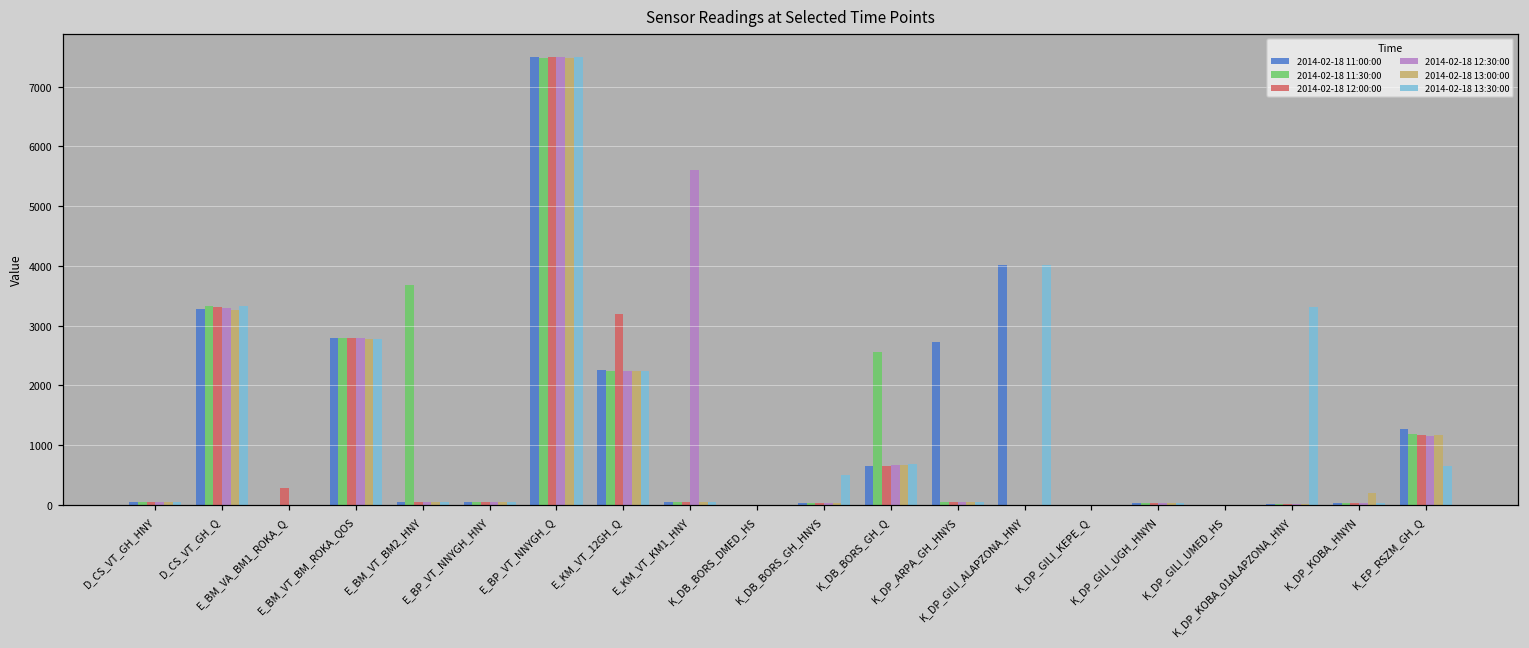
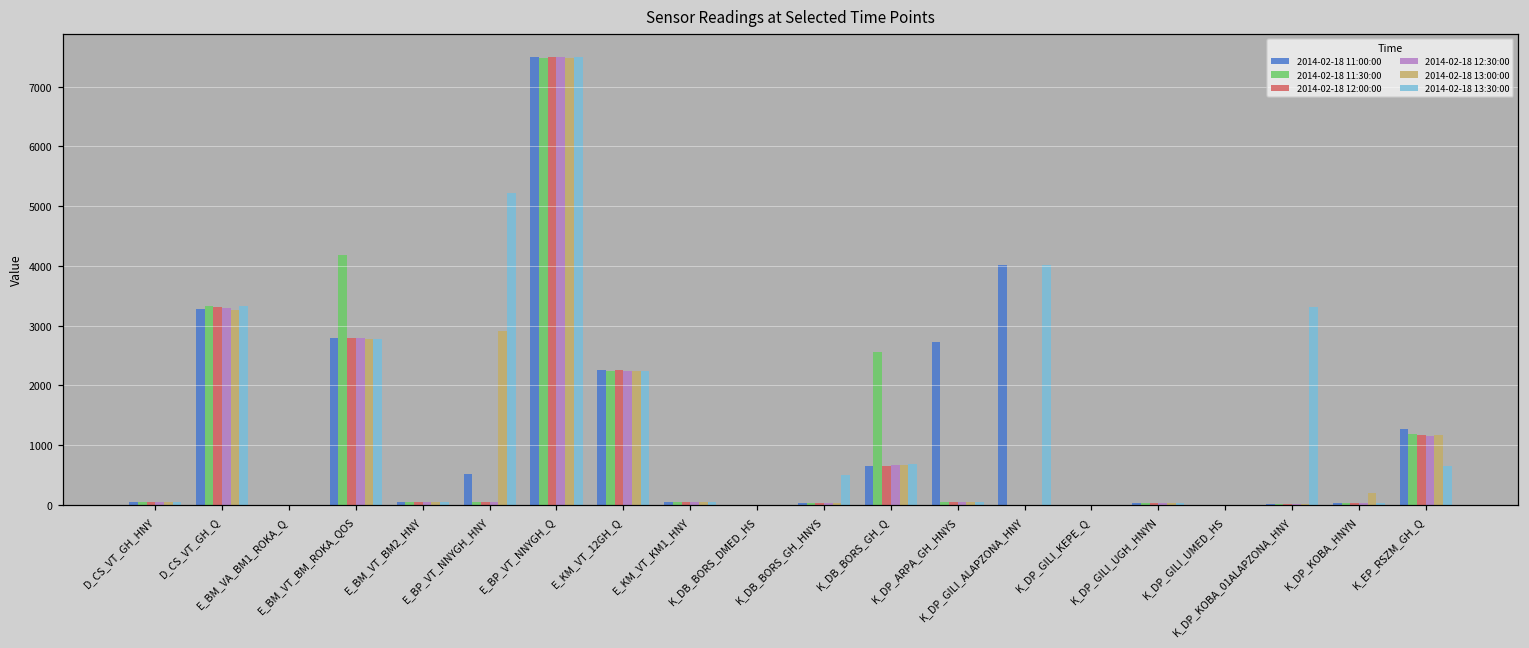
  {
    "2014-02-18 11:00:00": {
      "D_CS_VT_GH_HNY": 0,
      "D_CS_VT_GH_Q": 3300,
      "E_BM_VT_BM_ROKA_QOS": 2800,
      "E_BM_VT_BM2_HNY": 100,
-     "E_BP_VT_NNYGH_HNY": 0,
+     "E_BP_VT_NNYGH_HNY": 500,
      "E_BP_VT_NNYGH_Q": 7500,
      "E_KM_VT_12GH_Q": 2300,
      "E_KM_VT_KM1_HNY": 100,
      "K_DB_BORS_GH_Q": 700,
      "K_DP_ARPA_GH_HNYS": 2700,
      "K_DP_GILI_ALAPZONA_HNY": 4000,
      "K_DP_GILI_KEPE_Q": 0,
      "K_EP_RSZM_GH_Q": 1300
    },
    "2014-02-18 11:30:00": {
      "D_CS_VT_GH_HNY": 0,
      "D_CS_VT_GH_Q": 3300,
-     "E_BM_VT_BM_ROKA_QOS": 2800,
-     "E_BM_VT_BM2_HNY": 3700,
+     "E_BM_VT_BM_ROKA_QOS": 4200,
+     "E_BM_VT_BM2_HNY": 0,
      "E_BP_VT_NNYGH_HNY": 0,
      "E_BP_VT_NNYGH_Q": 7500,
      "E_KM_VT_12GH_Q": 2200,
      "E_KM_VT_KM1_HNY": 100,
      "K_DB_BORS_GH_Q": 2600,
      "K_DP_GILI_KEPE_Q": 0,
      "K_EP_RSZM_GH_Q": 1200
    },
    "2014-02-18 12:00:00": {
      "D_CS_VT_GH_HNY": 0,
      "D_CS_VT_GH_Q": 3300,
-     "E_BM_VA_BM1_ROKA_Q": 300,
+     "E_BM_VA_BM1_ROKA_Q": 0,
      "E_BM_VT_BM_ROKA_QOS": 2800,
      "E_BM_VT_BM2_HNY": 0,
      "E_BP_VT_NNYGH_HNY": 100,
      "E_BP_VT_NNYGH_Q": 7500,
-     "E_KM_VT_12GH_Q": 3200,
+     "E_KM_VT_12GH_Q": 2200,
      "E_KM_VT_KM1_HNY": 100,
      "K_DB_BORS_GH_Q": 700,
      "K_DP_GILI_KEPE_Q": 0,
      "K_EP_RSZM_GH_Q": 1200
    },
    "2014-02-18 12:30:00": {
      "D_CS_VT_GH_HNY": 0,
      "D_CS_VT_GH_Q": 3300,
      "E_BM_VT_BM_ROKA_QOS": 2800,
      "E_BM_VT_BM2_HNY": 100,
      "E_BP_VT_NNYGH_HNY": 100,
      "E_BP_VT_NNYGH_Q": 7500,
      "E_KM_VT_12GH_Q": 2200,
-     "E_KM_VT_KM1_HNY": 5600,
+     "E_KM_VT_KM1_HNY": 100,
      "K_DB_BORS_GH_Q": 700,
      "K_DP_GILI_KEPE_Q": 0,
      "K_EP_RSZM_GH_Q": 1200
    },
    "2014-02-18 13:00:00": {
      "D_CS_VT_GH_HNY": 100,
      "D_CS_VT_GH_Q": 3300,
      "E_BM_VT_BM_ROKA_QOS": 2800,
      "E_BM_VT_BM2_HNY": 100,
-     "E_BP_VT_NNYGH_HNY": 100,
+     "E_BP_VT_NNYGH_HNY": 2900,
      "E_BP_VT_NNYGH_Q": 7500,
      "E_KM_VT_12GH_Q": 2200,
      "E_KM_VT_KM1_HNY": 100,
      "K_DB_BORS_GH_Q": 700,
      "K_DP_GILI_KEPE_Q": 0,
      "K_DP_KOBA_HNYN": 200,
      "K_EP_RSZM_GH_Q": 1200
    },
    "2014-02-18 13:30:00": {
      "D_CS_VT_GH_HNY": 100,
      "D_CS_VT_GH_Q": 3300,
      "E_BM_VT_BM_ROKA_QOS": 2800,
      "E_BM_VT_BM2_HNY": 100,
-     "E_BP_VT_NNYGH_HNY": 100,
+     "E_BP_VT_NNYGH_HNY": 5200,
      "E_BP_VT_NNYGH_Q": 7500,
      "E_KM_VT_12GH_Q": 2200,
      "E_KM_VT_KM1_HNY": 100,
      "K_DB_BORS_GH_HNYS": 500,
      "K_DB_BORS_GH_Q": 700,
      "K_DP_ARPA_GH_HNYS": 0,
      "K_DP_GILI_ALAPZONA_HNY": 4000,
      "K_DP_GILI_KEPE_Q": 0,
      "K_DP_KOBA_01ALAPZONA_HNY": 3300,
      "K_EP_RSZM_GH_Q": 600
    }
  }
